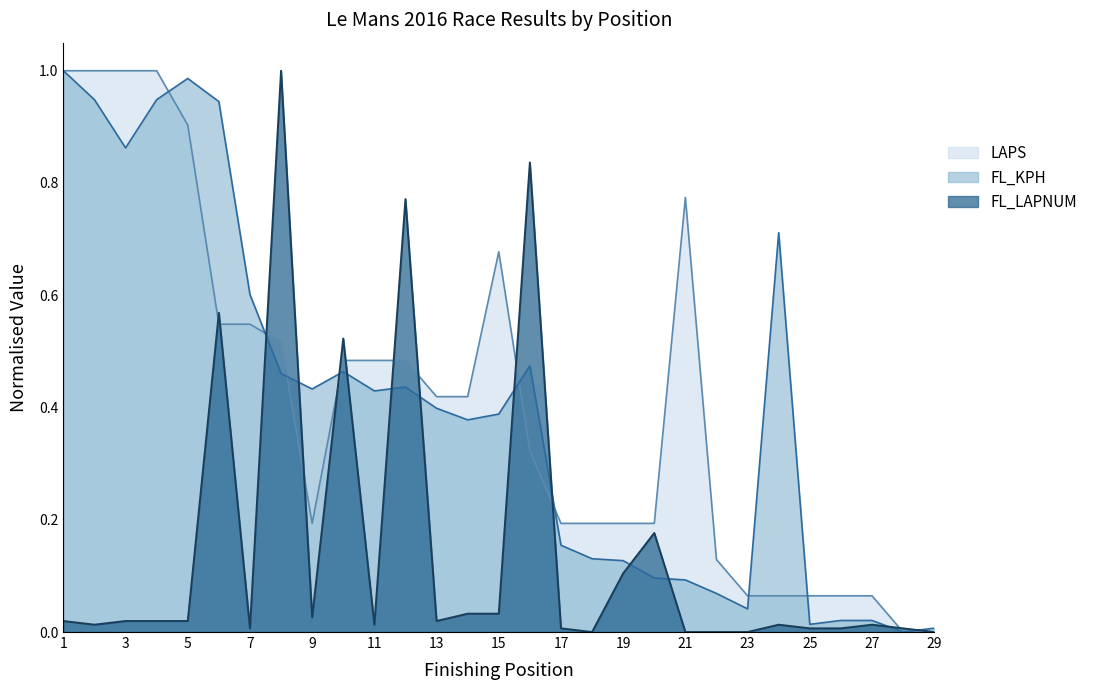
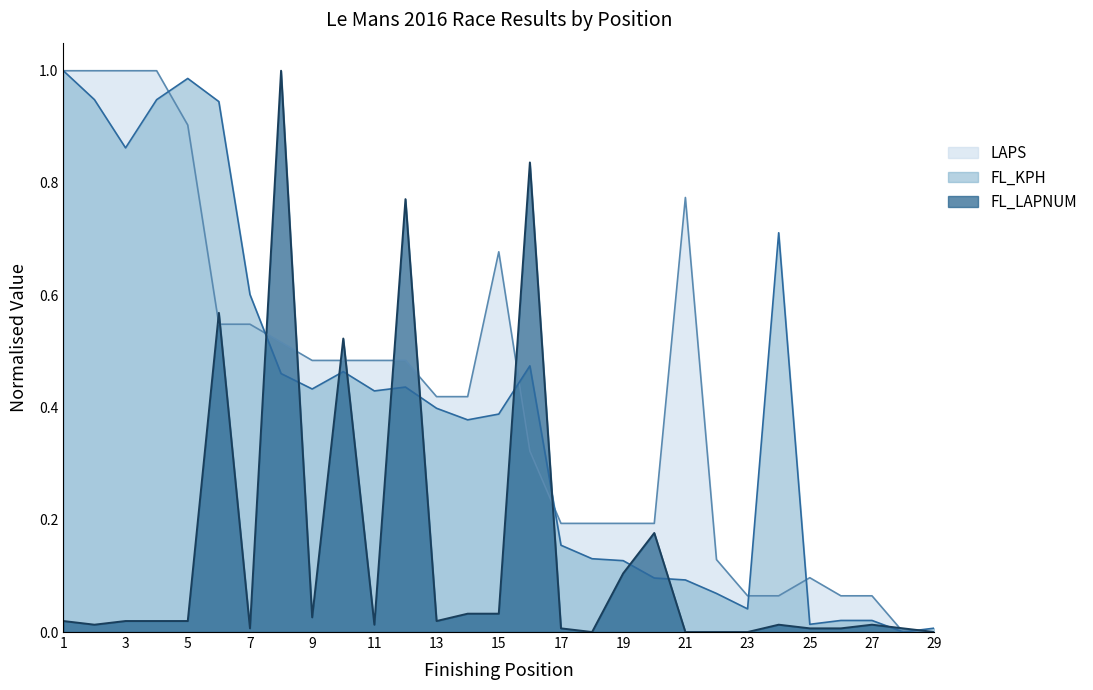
  {
    "LAPS": {
      "3": 1.00,
      "5": 0.90,
      "7": 0.55,
-     "9": 0.19,
+     "9": 0.48,
      "11": 0.48,
      "13": 0.42,
      "15": 0.68,
      "17": 0.19,
      "19": 0.19,
      "21": 0.77,
      "23": 0.06,
-     "25": 0.06,
+     "25": 0.10,
      "27": 0.06
    },
    "FL_KPH": {
      "3": 0.86,
      "5": 0.99,
      "7": 0.60,
      "9": 0.43,
      "11": 0.43,
      "13": 0.40,
      "15": 0.39,
      "17": 0.15,
      "19": 0.13,
      "21": 0.09,
      "23": 0.04,
      "25": 0.01,
      "27": 0.02,
      "29": 0.01
    },
    "FL_LAPNUM": {
      "1": 0.02,
      "3": 0.02,
      "5": 0.02,
      "7": 0.01,
      "9": 0.03,
      "11": 0.01,
      "13": 0.02,
      "15": 0.03,
      "17": 0.01,
      "19": 0.10,
      "21": 0.00,
      "23": 0.00,
      "25": 0.01,
      "27": 0.01
    }
  }
